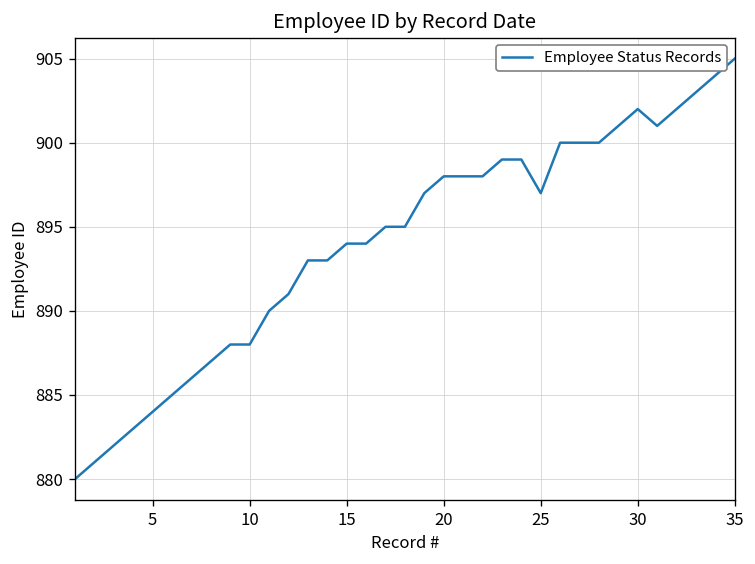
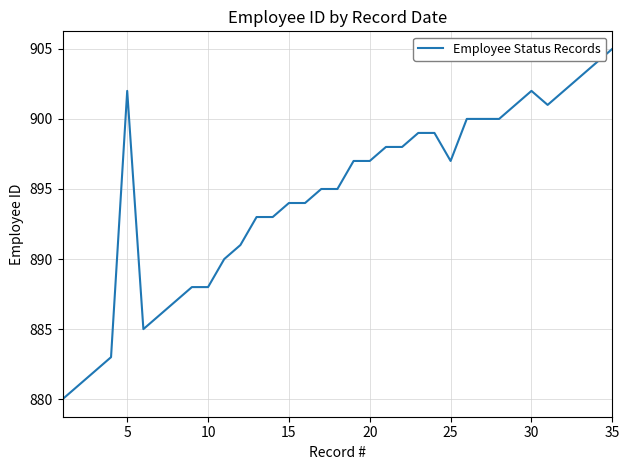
  {
-   "5": 884,
+   "5": 902,
    "10": 888,
    "15": 894,
-   "20": 898,
+   "20": 897,
    "25": 897,
    "30": 902,
    "35": 905
  }
